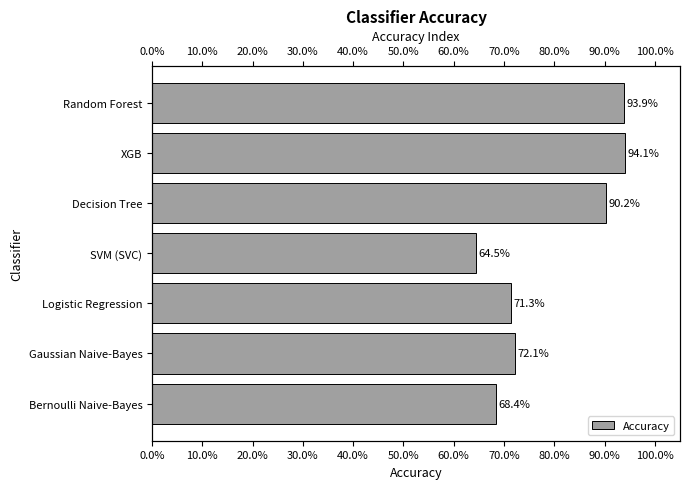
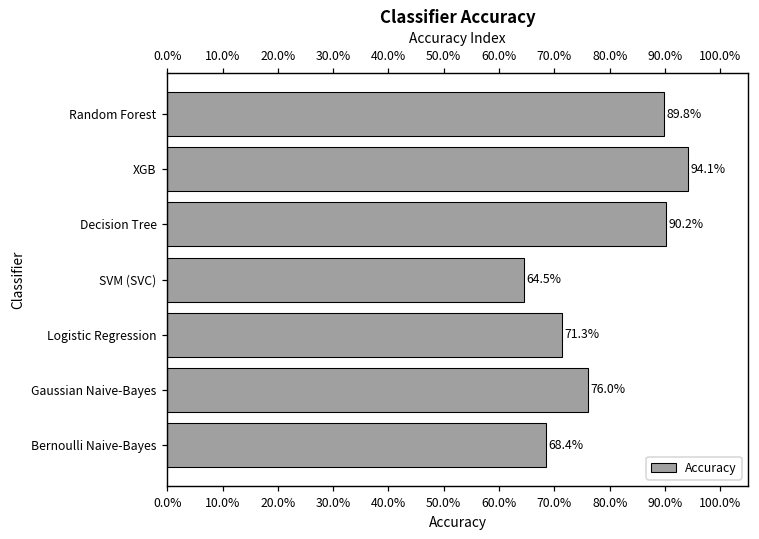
  {
-   "Random Forest": "93.9%",
+   "Random Forest": "89.8%",
    "XGB": "94.1%",
    "Decision Tree": "90.2%",
    "SVM (SVC)": "64.5%",
    "Logistic Regression": "71.3%",
-   "Gaussian Naive-Bayes": "72.1%",
+   "Gaussian Naive-Bayes": "76.0%",
    "Bernoulli Naive-Bayes": "68.4%"
  }
